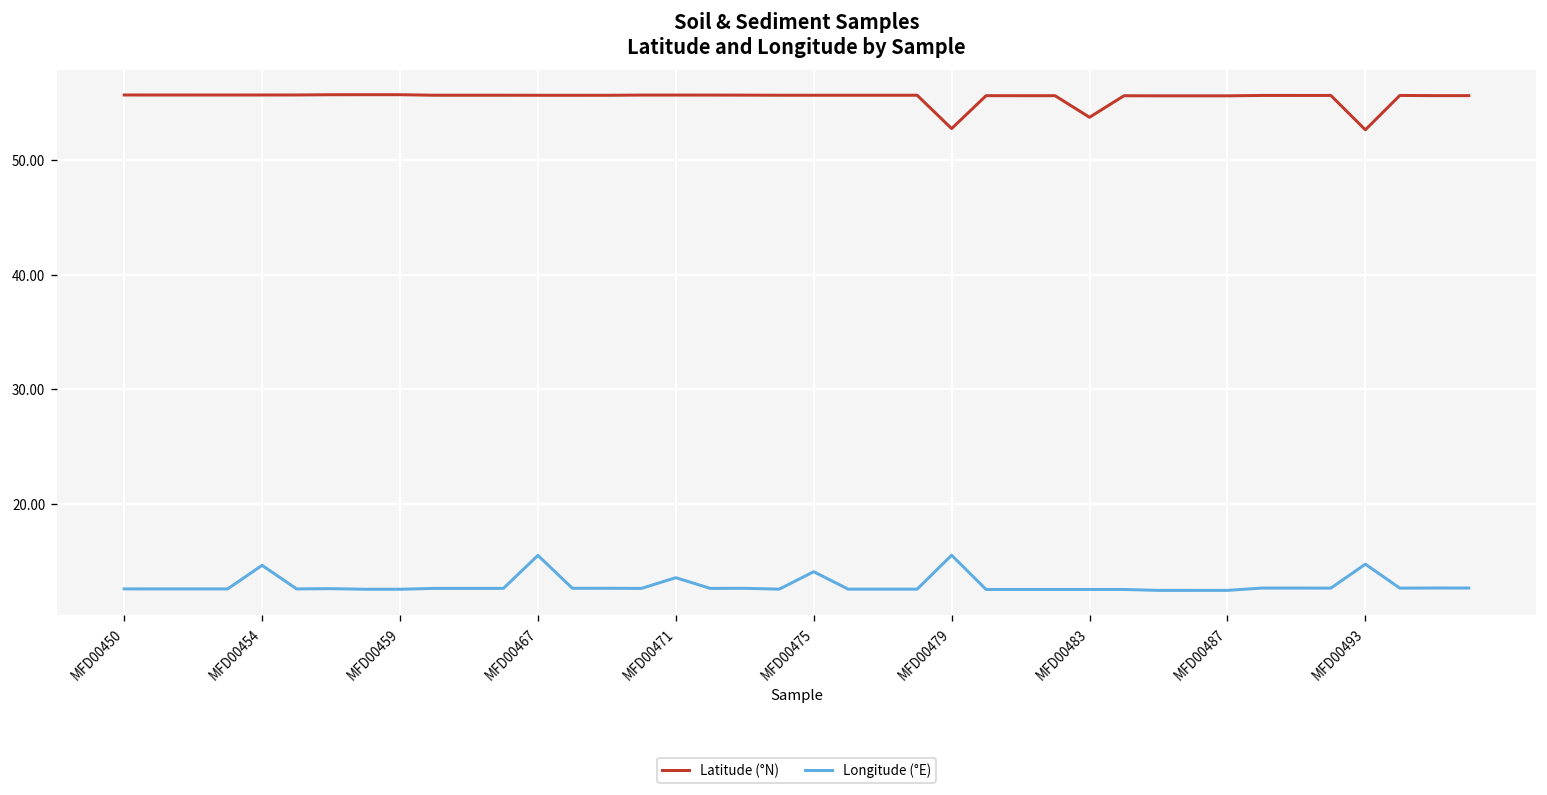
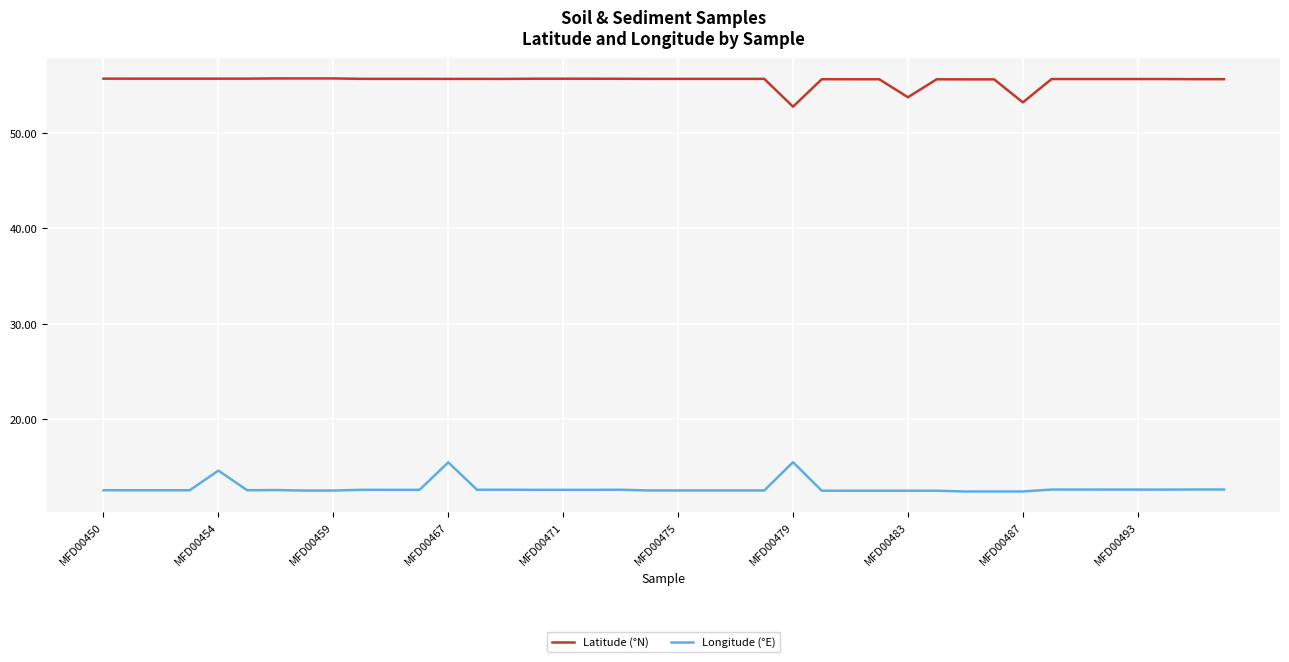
  {
    "Latitude (°N)": {
      "MFD00450": 56,
      "MFD00454": 56,
      "MFD00459": 56,
      "MFD00467": 56,
      "MFD00471": 56,
      "MFD00475": 56,
      "MFD00479": 53,
      "MFD00483": 54,
-     "MFD00487": 56,
-     "MFD00493": 53
+     "MFD00487": 53,
+     "MFD00493": 56
    },
    "Longitude (°E)": {
      "MFD00450": 13,
      "MFD00454": 15,
      "MFD00459": 13,
      "MFD00467": 15,
-     "MFD00471": 14,
-     "MFD00475": 14,
+     "MFD00471": 13,
+     "MFD00475": 13,
      "MFD00479": 16,
      "MFD00483": 13,
      "MFD00487": 12,
-     "MFD00493": 15
+     "MFD00493": 13
    }
  }
